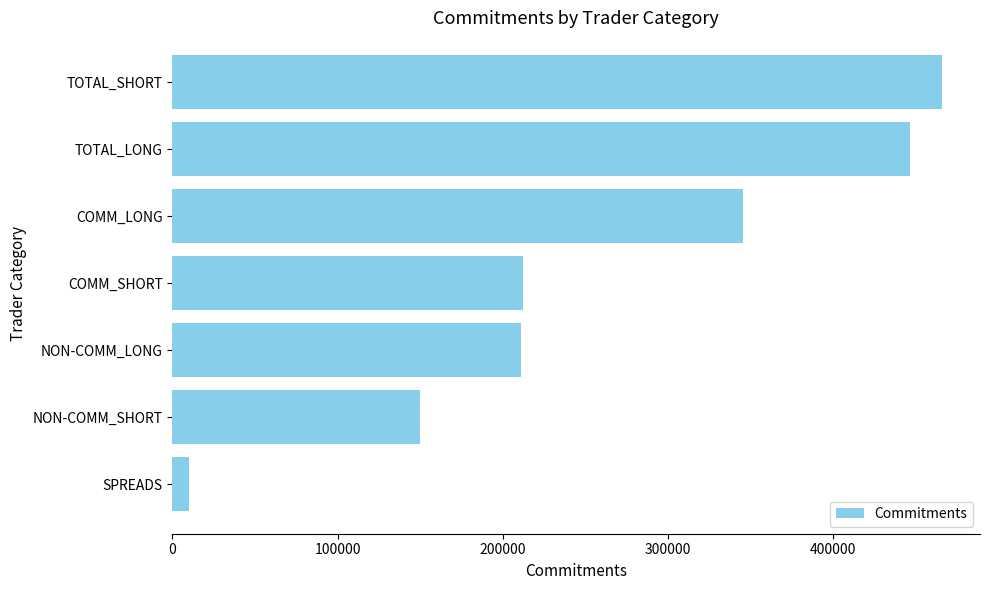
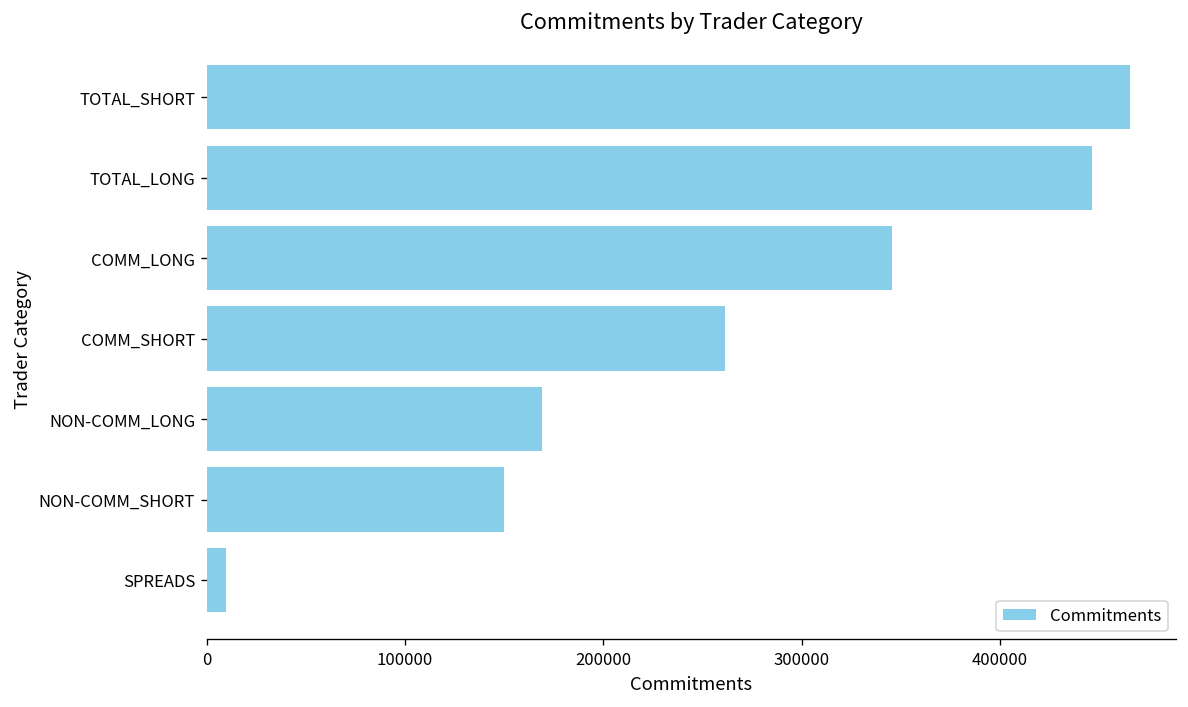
  {
    "TOTAL_SHORT": 465000,
    "TOTAL_LONG": 446000,
    "COMM_LONG": 346000,
-   "COMM_SHORT": 212000,
-   "NON-COMM_LONG": 211000,
+   "COMM_SHORT": 261000,
+   "NON-COMM_LONG": 169000,
    "NON-COMM_SHORT": 150000,
    "SPREADS": 10000
  }
